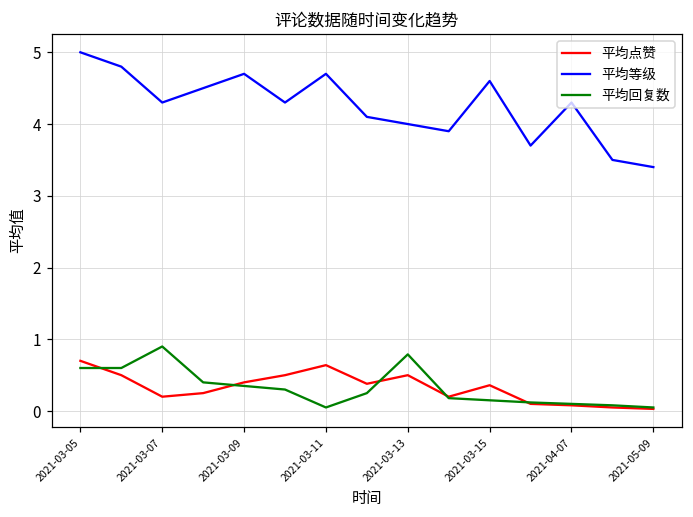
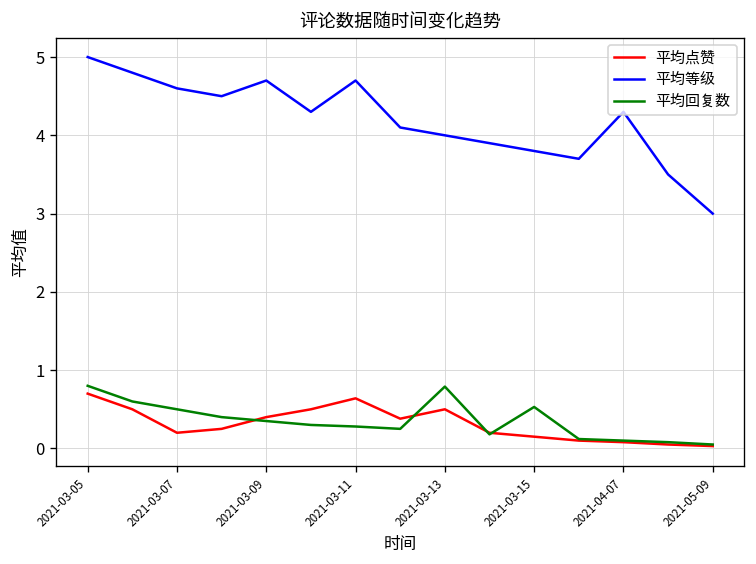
  {
    "平均点赞": {
      "2021-03-05": 0.7,
      "2021-03-07": 0.2,
      "2021-03-09": 0.4,
      "2021-03-11": 0.6,
      "2021-03-13": 0.5,
-     "2021-03-15": 0.4
+     "2021-03-15": 0.2
    },
    "平均等级": {
      "2021-03-05": 5.0,
-     "2021-03-07": 4.3,
+     "2021-03-07": 4.6,
      "2021-03-09": 4.7,
      "2021-03-11": 4.7,
      "2021-03-13": 4.0,
-     "2021-03-15": 4.6,
-     "2021-05-09": 3.4
+     "2021-03-15": 3.8,
+     "2021-05-09": 3.0
    },
    "平均回复数": {
-     "2021-03-05": 0.6,
-     "2021-03-07": 0.9,
+     "2021-03-05": 0.8,
+     "2021-03-07": 0.5,
      "2021-03-09": 0.4,
-     "2021-03-11": 0.1,
+     "2021-03-11": 0.3,
      "2021-03-13": 0.8,
-     "2021-03-15": 0.2
+     "2021-03-15": 0.5
    }
  }
